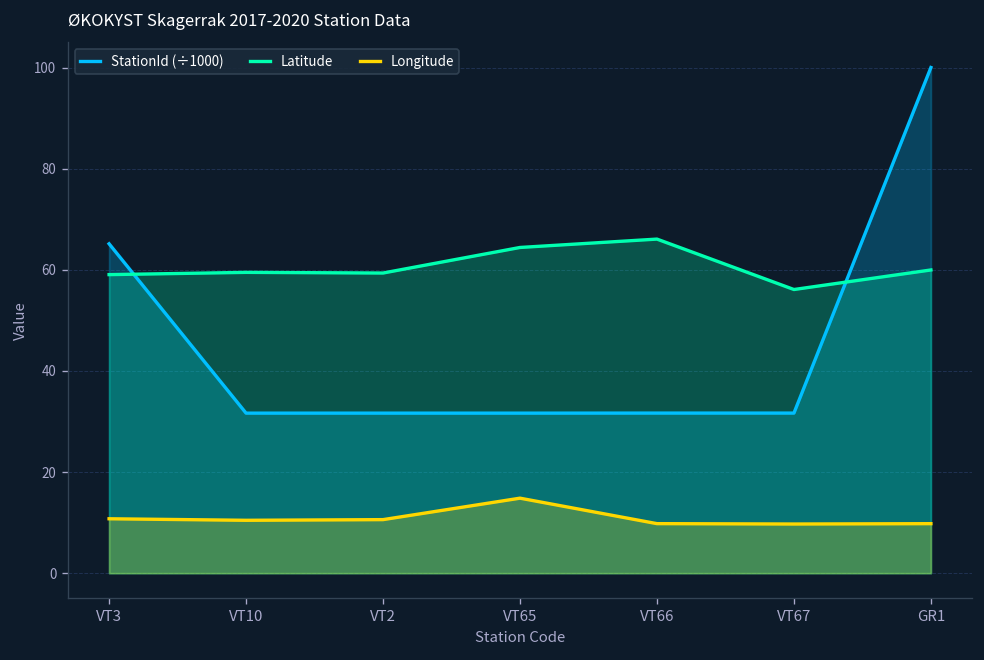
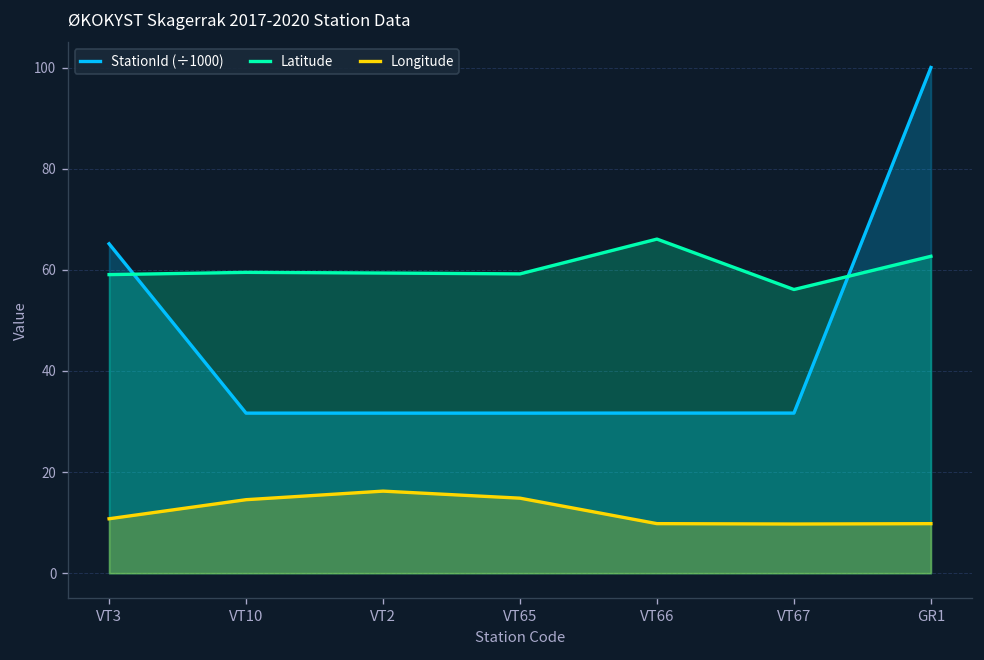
  {
    "StationId (÷1000)": {
      "VT3": 65,
      "VT10": 32,
      "VT2": 32,
      "VT65": 32,
      "VT66": 32,
      "VT67": 32,
      "GR1": 100
    },
    "Latitude": {
      "VT3": 59,
      "VT10": 59,
      "VT2": 59,
-     "VT65": 64,
+     "VT65": 59,
      "VT66": 66,
      "VT67": 56,
-     "GR1": 60
+     "GR1": 63
    },
    "Longitude": {
      "VT3": 11,
-     "VT10": 10,
-     "VT2": 11,
+     "VT10": 15,
+     "VT2": 16,
      "VT65": 15,
      "VT66": 10,
      "VT67": 10,
      "GR1": 10
    }
  }
